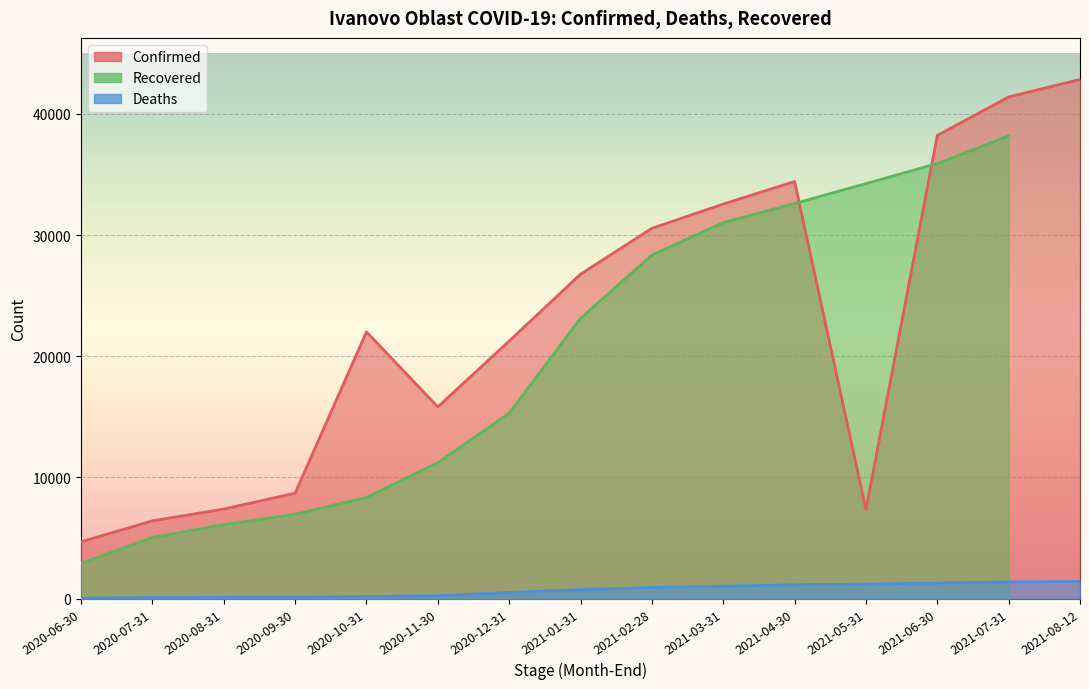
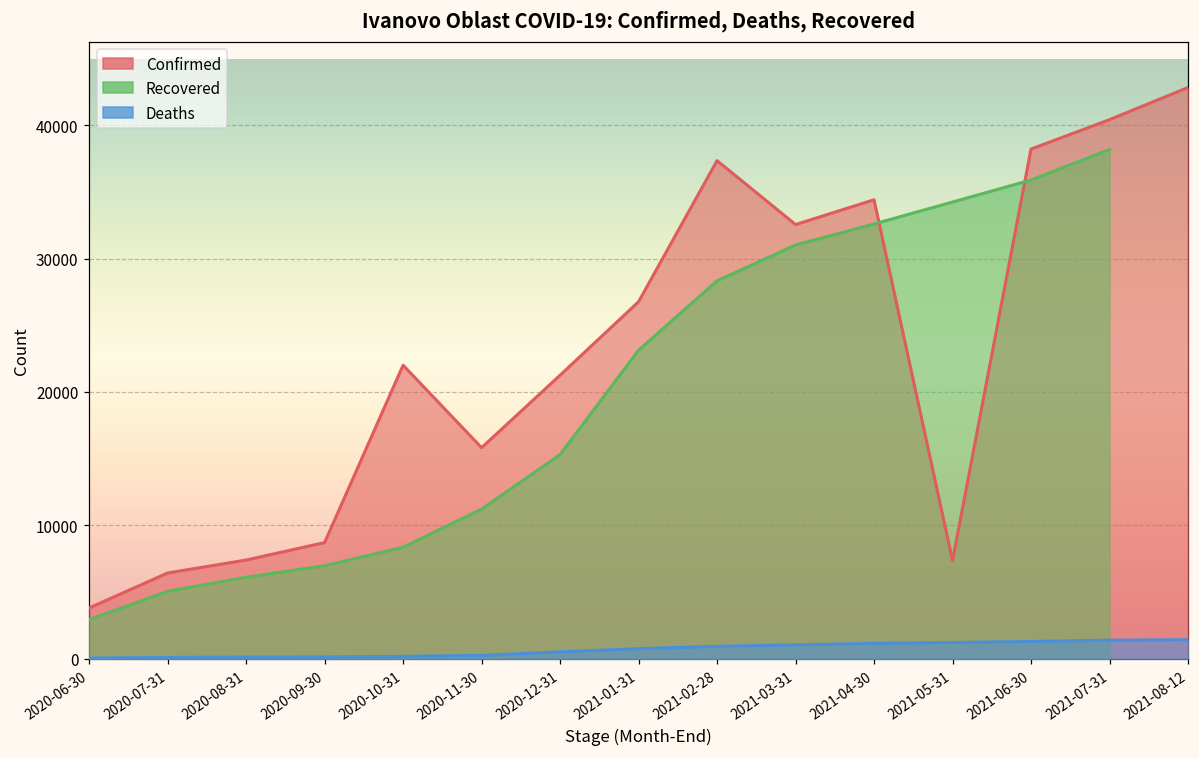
  {
    "Confirmed": {
-     "2020-06-30": 4700,
+     "2020-06-30": 3800,
      "2020-07-31": 6400,
      "2020-08-31": 7400,
      "2020-09-30": 8700,
      "2020-10-31": 22000,
      "2020-11-30": 15800,
      "2020-12-31": 21300,
      "2021-01-31": 26800,
-     "2021-02-28": 30600,
+     "2021-02-28": 37300,
      "2021-03-31": 32600,
      "2021-04-30": 34400,
      "2021-05-31": 7300,
      "2021-06-30": 38200,
-     "2021-07-31": 41400,
+     "2021-07-31": 40400,
      "2021-08-12": 42800
    },
    "Recovered": {
      "2020-06-30": 2900,
      "2020-07-31": 5100,
      "2020-08-31": 6100,
      "2020-09-30": 7000,
      "2020-10-31": 8400,
      "2020-11-30": 11200,
      "2020-12-31": 15300,
      "2021-01-31": 23100,
      "2021-02-28": 28300,
      "2021-03-31": 31000,
      "2021-04-30": 32600,
      "2021-05-31": 34200,
      "2021-06-30": 35900,
      "2021-07-31": 38200
    },
    "Deaths": {
      "2020-06-30": 0,
      "2020-07-31": 100,
      "2020-08-31": 100,
      "2020-09-30": 100,
      "2020-10-31": 200,
      "2020-11-30": 200,
      "2020-12-31": 500,
      "2021-01-31": 800,
      "2021-02-28": 900,
      "2021-03-31": 1000,
      "2021-04-30": 1100,
      "2021-05-31": 1200,
      "2021-06-30": 1300,
      "2021-07-31": 1400,
      "2021-08-12": 1400
    }
  }
